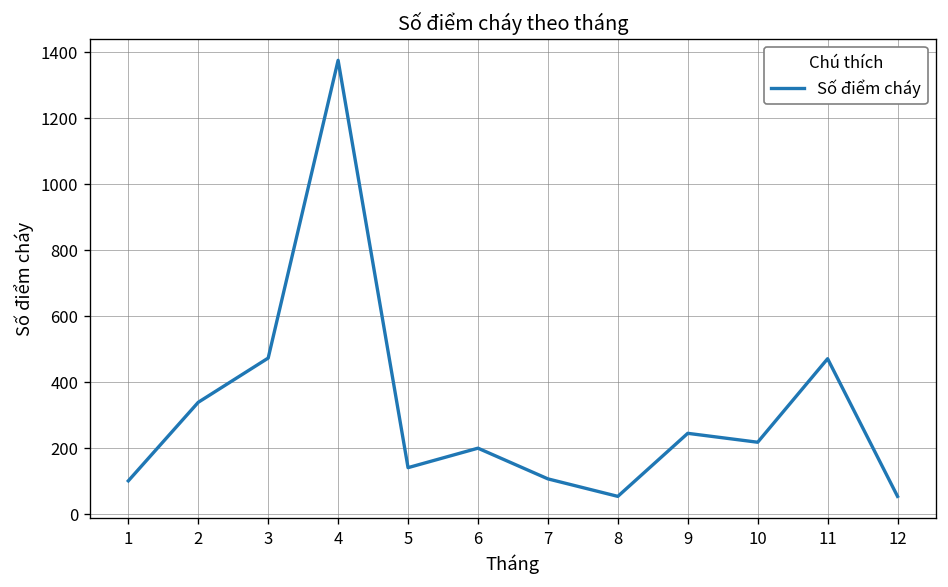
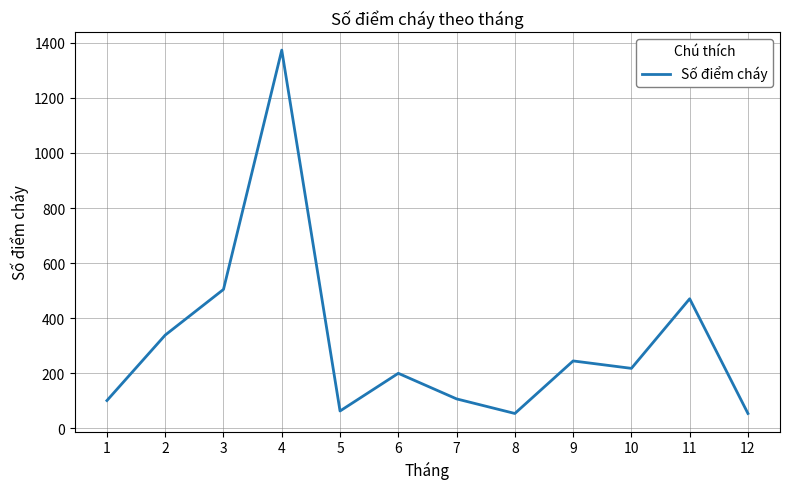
  {
    "1": 100,
    "2": 340,
-   "3": 470,
+   "3": 500,
    "4": 1370,
-   "5": 140,
+   "5": 60,
    "6": 200,
    "7": 110,
    "8": 50,
    "9": 240,
    "10": 220,
    "11": 470,
    "12": 50
  }
